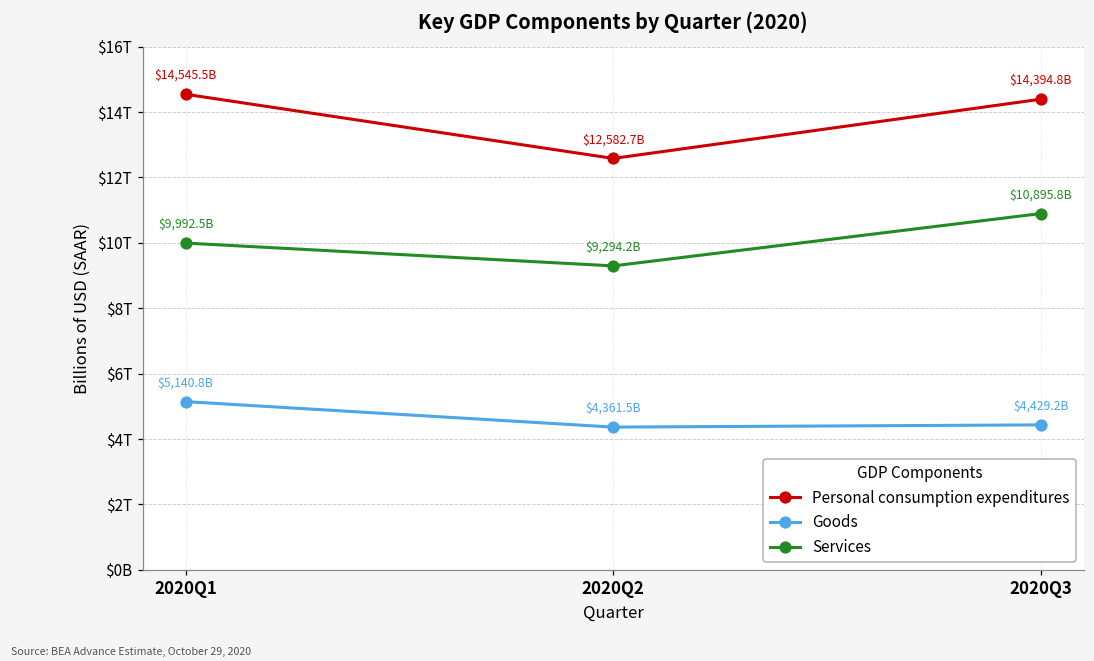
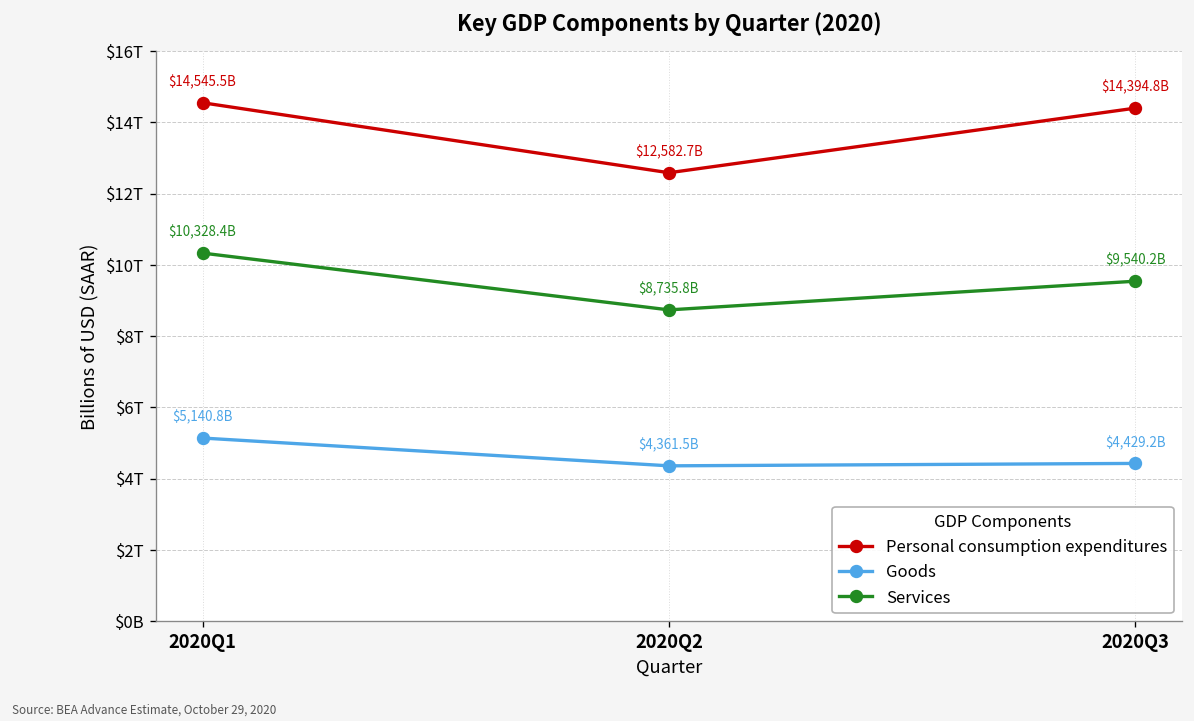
  {
    "Personal consumption expenditures": {
      "2020Q1": "$14,545.5B",
      "2020Q2": "$12,582.7B",
      "2020Q3": "$14,394.8B"
    },
    "Goods": {
      "2020Q1": "$5,140.8B",
      "2020Q2": "$4,361.5B",
      "2020Q3": "$4,429.2B"
    },
    "Services": {
-     "2020Q1": "$9,992.5B",
-     "2020Q2": "$9,294.2B",
-     "2020Q3": "$10,895.8B"
+     "2020Q1": "$10,328.4B",
+     "2020Q2": "$8,735.8B",
+     "2020Q3": "$9,540.2B"
    }
  }
